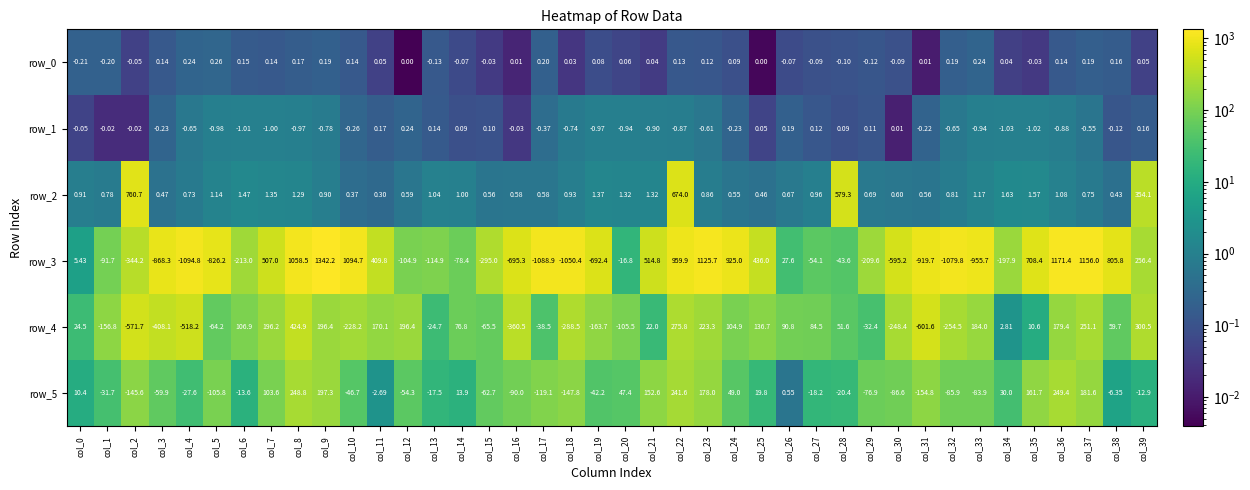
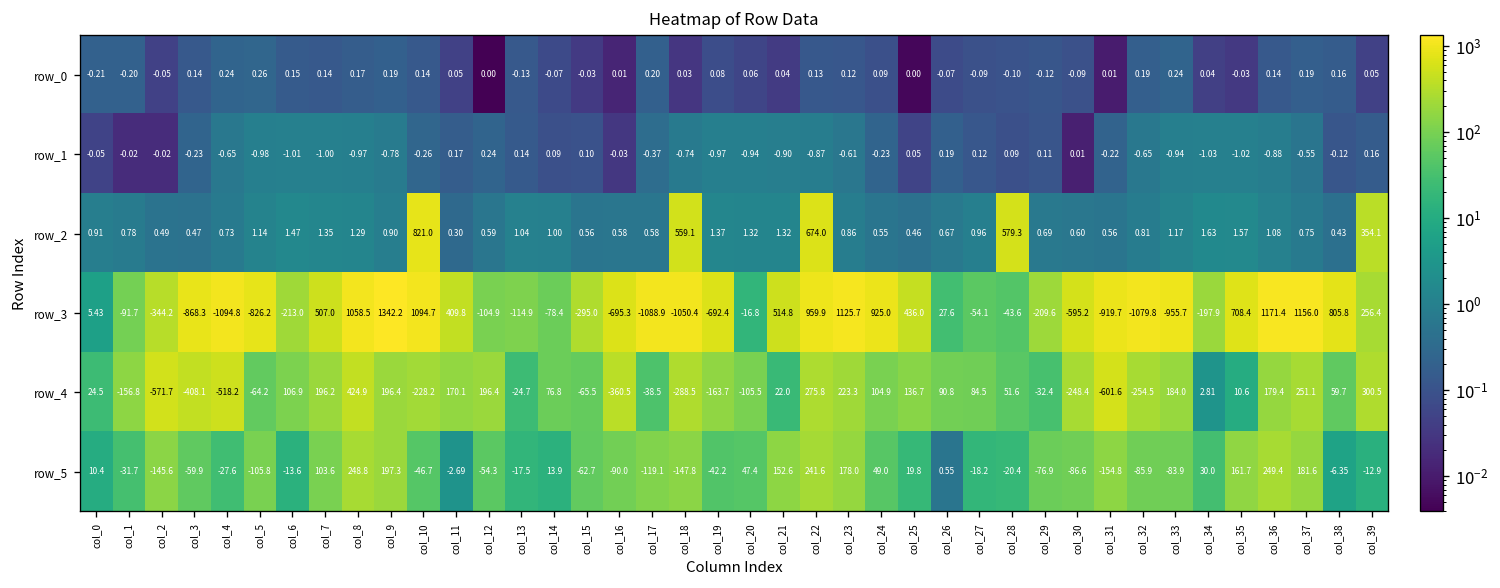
  {
    "row_2": {
      "col_0": 0.91,
      "col_1": 0.78,
-     "col_2": 760.7,
+     "col_2": 0.49,
      "col_3": 0.47,
      "col_4": 0.73,
      "col_5": 1.14,
      "col_6": 1.47,
      "col_7": 1.35,
      "col_8": 1.29,
      "col_9": 0.90,
-     "col_10": 0.37,
+     "col_10": 821.0,
      "col_11": 0.30,
      "col_12": 0.59,
      "col_13": 1.04,
      "col_14": 1.00,
      "col_15": 0.56,
      "col_16": 0.58,
      "col_17": 0.58,
-     "col_18": 0.93,
+     "col_18": 559.1,
      "col_19": 1.37,
      "col_20": 1.32,
      "col_21": 1.32,
      "col_22": 674.0,
      "col_23": 0.86,
      "col_24": 0.55,
      "col_25": 0.46,
      "col_26": 0.67,
      "col_27": 0.96,
      "col_28": 579.3,
      "col_29": 0.69,
      "col_30": 0.60,
      "col_31": 0.56,
      "col_32": 0.81,
      "col_33": 1.17,
      "col_34": 1.63,
      "col_35": 1.57,
      "col_36": 1.08,
      "col_37": 0.75,
      "col_38": 0.43,
      "col_39": 354.1
    }
  }
